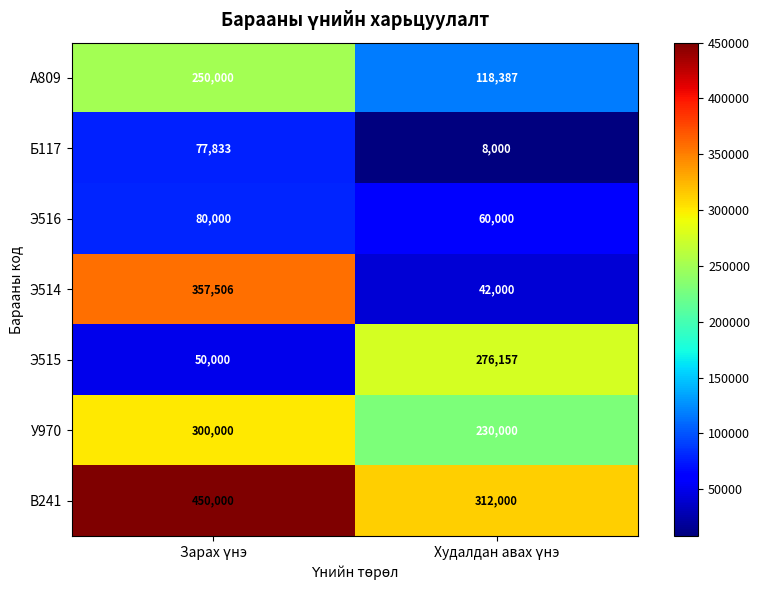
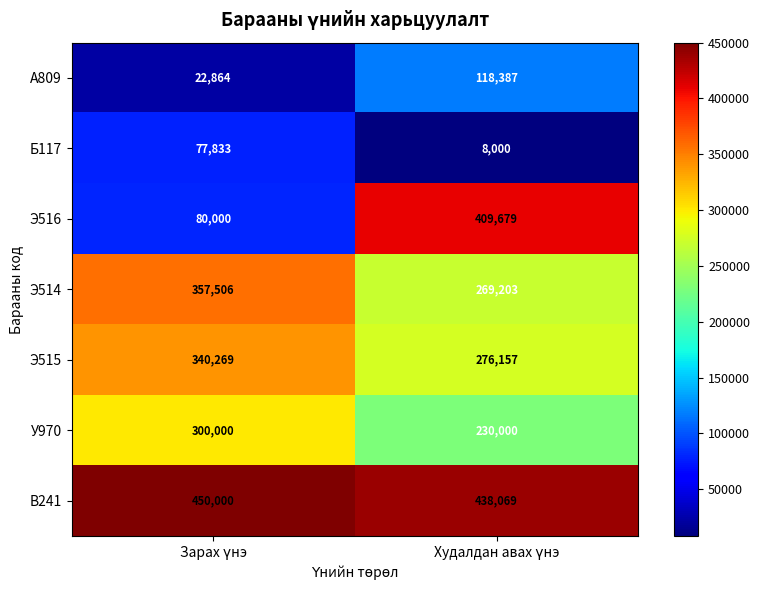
  {
    "А809": {
-     "Зарах үнэ": "250,000",
+     "Зарах үнэ": "22,864",
      "Худалдан авах үнэ": "118,387"
    },
    "Б117": {
      "Зарах үнэ": "77,833",
      "Худалдан авах үнэ": "8,000"
    },
    "Э516": {
      "Зарах үнэ": "80,000",
-     "Худалдан авах үнэ": "60,000"
+     "Худалдан авах үнэ": "409,679"
    },
    "Э514": {
      "Зарах үнэ": "357,506",
-     "Худалдан авах үнэ": "42,000"
+     "Худалдан авах үнэ": "269,203"
    },
    "Э515": {
-     "Зарах үнэ": "50,000",
+     "Зарах үнэ": "340,269",
      "Худалдан авах үнэ": "276,157"
    },
    "У970": {
      "Зарах үнэ": "300,000",
      "Худалдан авах үнэ": "230,000"
    },
    "В241": {
      "Зарах үнэ": "450,000",
-     "Худалдан авах үнэ": "312,000"
+     "Худалдан авах үнэ": "438,069"
    }
  }
